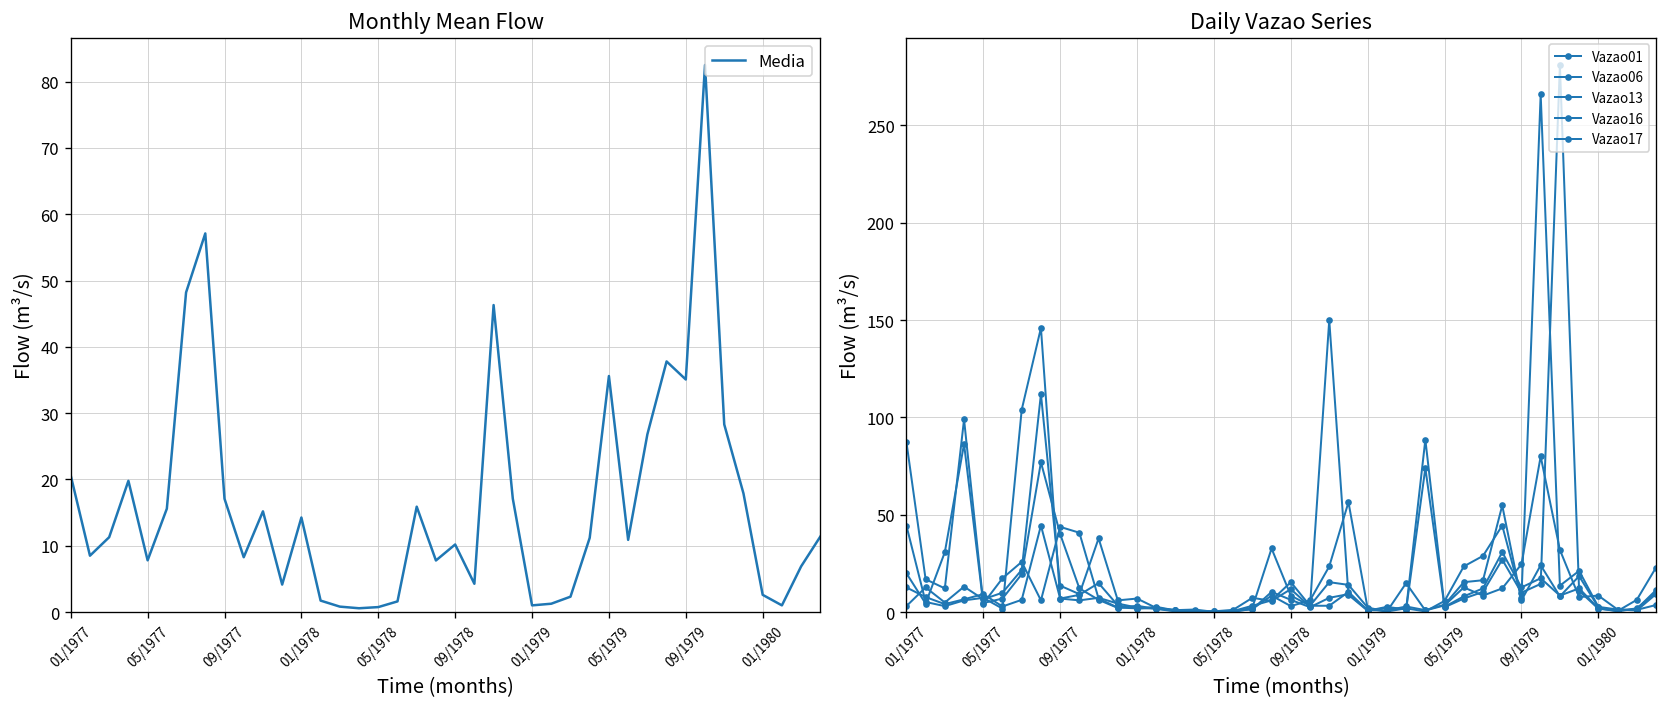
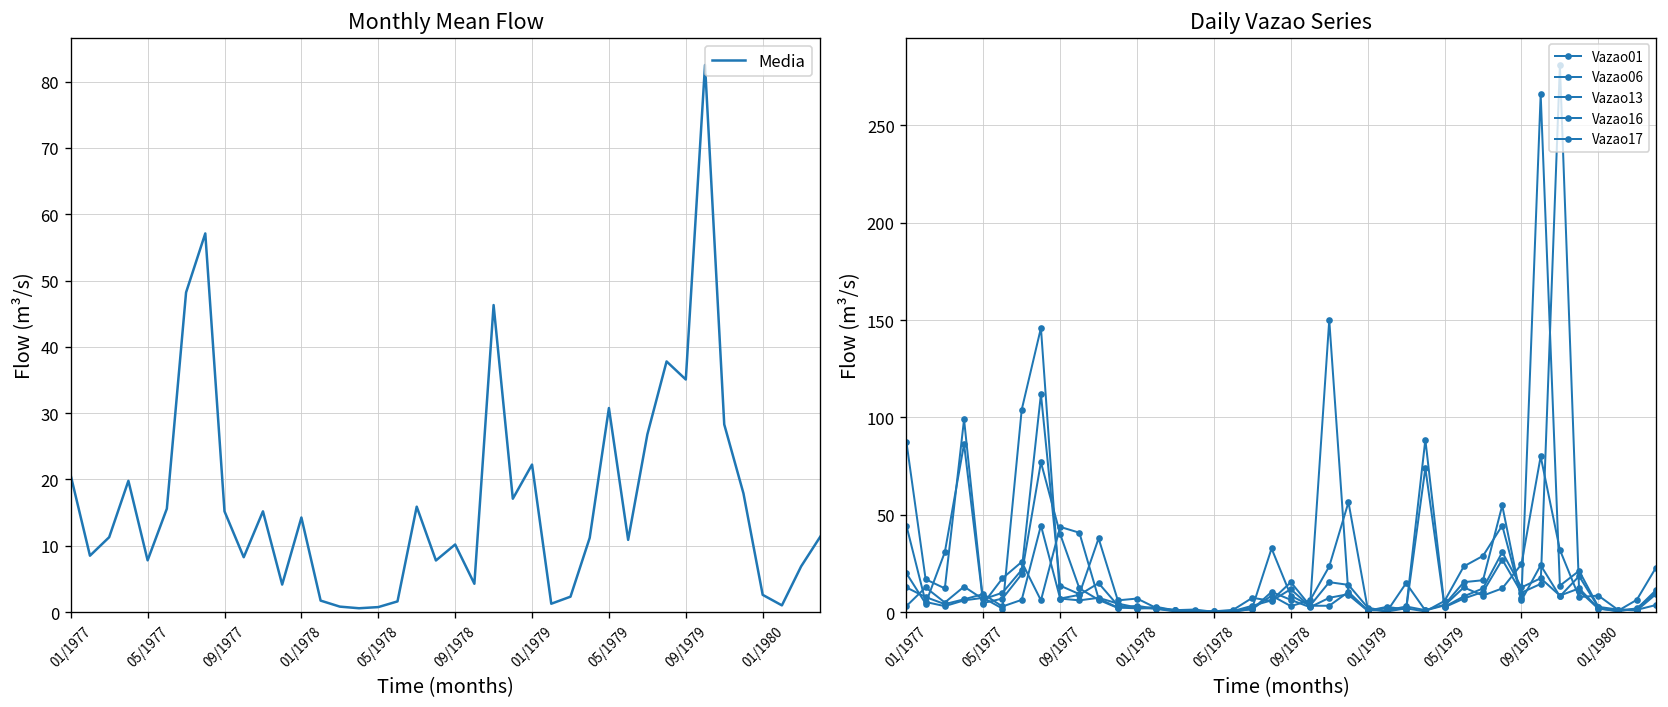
  {
    "Monthly Mean Flow": {
      "01/1977": 21,
      "05/1977": 8,
-     "09/1977": 17,
+     "09/1977": 15,
      "01/1978": 14,
      "05/1978": 1,
      "09/1978": 10,
-     "01/1979": 1,
-     "05/1979": 36,
+     "01/1979": 22,
+     "05/1979": 31,
      "09/1979": 35,
      "01/1980": 3
    }
  }
